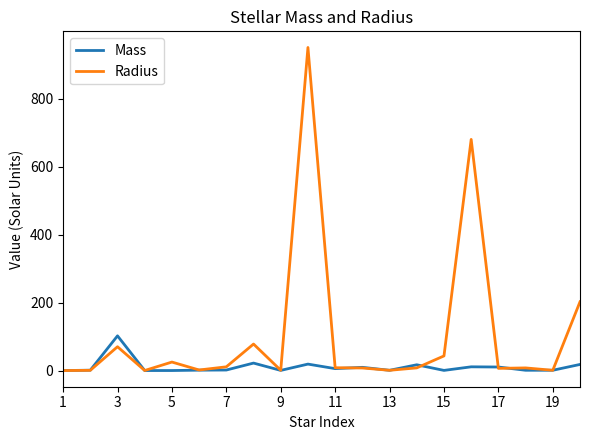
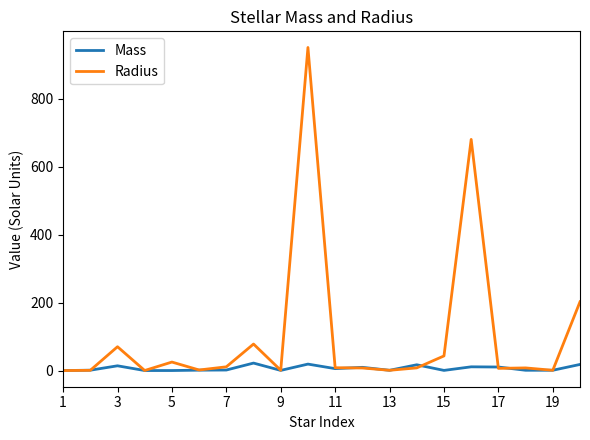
  {
    "Mass": {
-     "3": 100,
+     "3": 20,
      "5": 0,
      "7": 0,
      "15": 0
    },
    "Radius": {
      "3": 70,
      "5": 30,
      "7": 10,
      "15": 40
    }
  }
